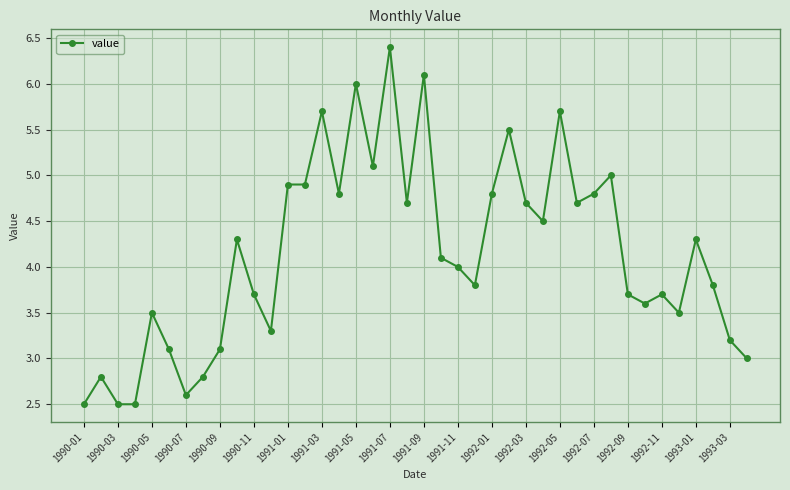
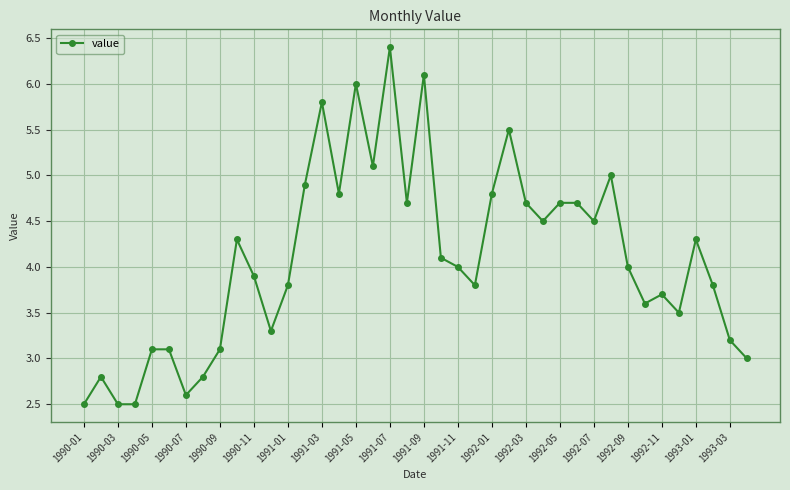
  {
    "1990-01": 2.5,
    "1990-03": 2.5,
-   "1990-05": 3.5,
+   "1990-05": 3.1,
    "1990-07": 2.6,
    "1990-09": 3.1,
-   "1990-11": 3.7,
-   "1991-01": 4.9,
-   "1991-03": 5.7,
+   "1990-11": 3.9,
+   "1991-01": 3.8,
+   "1991-03": 5.8,
    "1991-05": 6.0,
    "1991-07": 6.4,
    "1991-09": 6.1,
    "1991-11": 4.0,
    "1992-01": 4.8,
    "1992-03": 4.7,
-   "1992-05": 5.7,
-   "1992-07": 4.8,
-   "1992-09": 3.7,
+   "1992-05": 4.7,
+   "1992-07": 4.5,
+   "1992-09": 4.0,
    "1992-11": 3.7,
    "1993-01": 4.3,
    "1993-03": 3.2
  }
